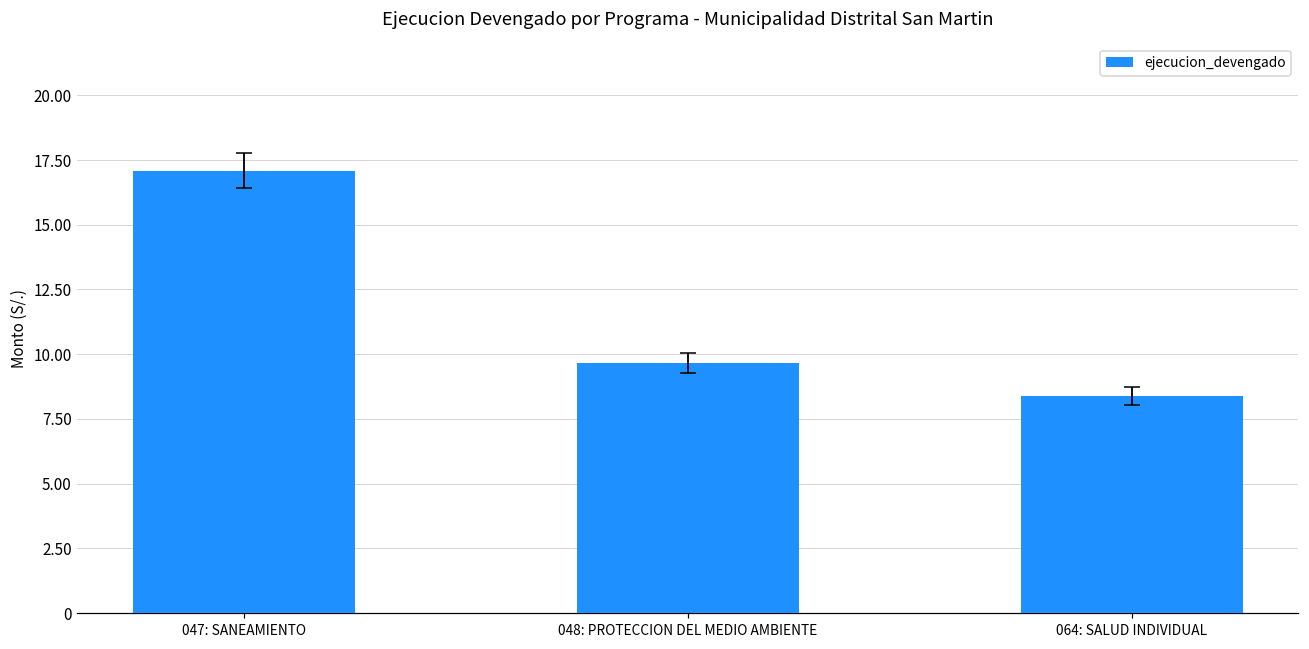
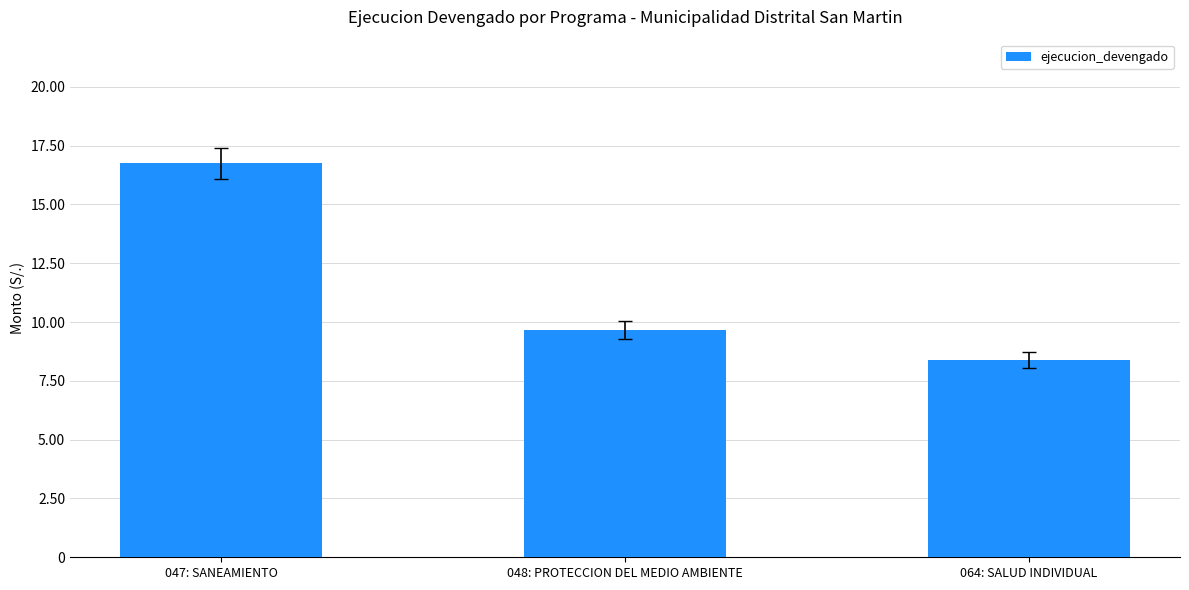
  {
    "ejecucion_devengado": {
-     "047: SANEAMIENTO": 17.1,
+     "047: SANEAMIENTO": 16.7,
      "048: PROTECCION DEL MEDIO AMBIENTE": 9.6,
      "064: SALUD INDIVIDUAL": 8.4
    }
  }
